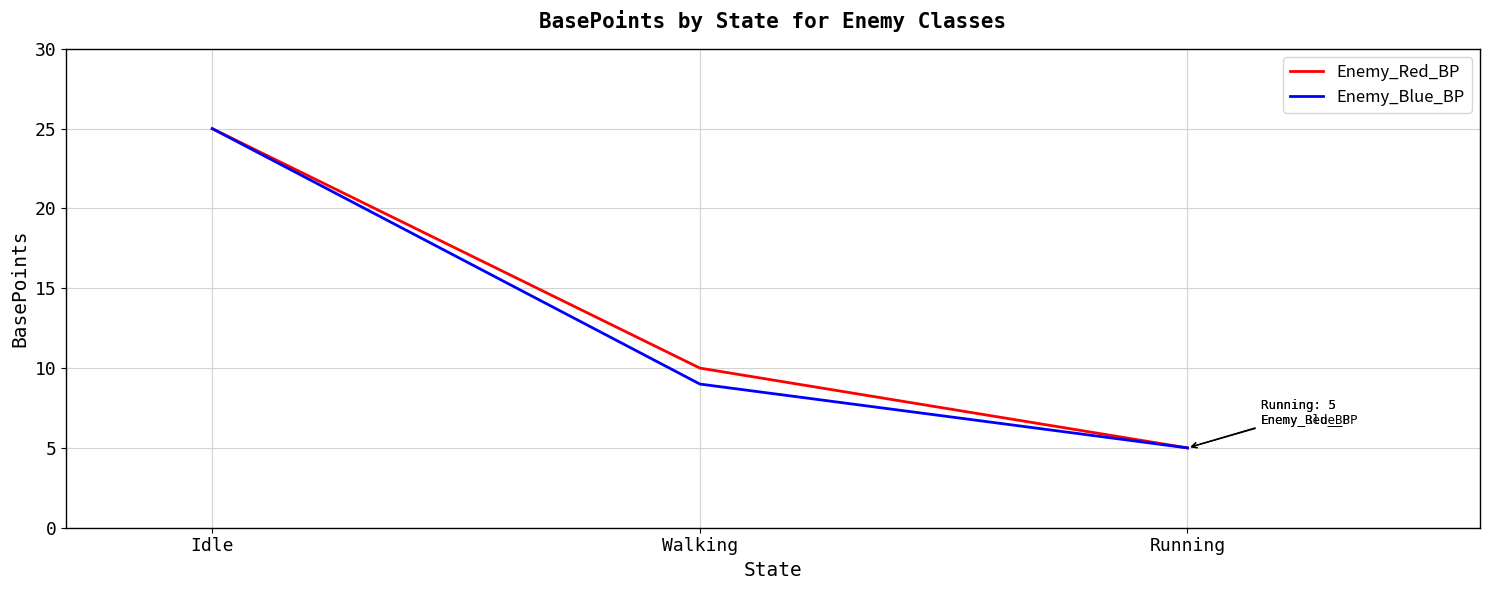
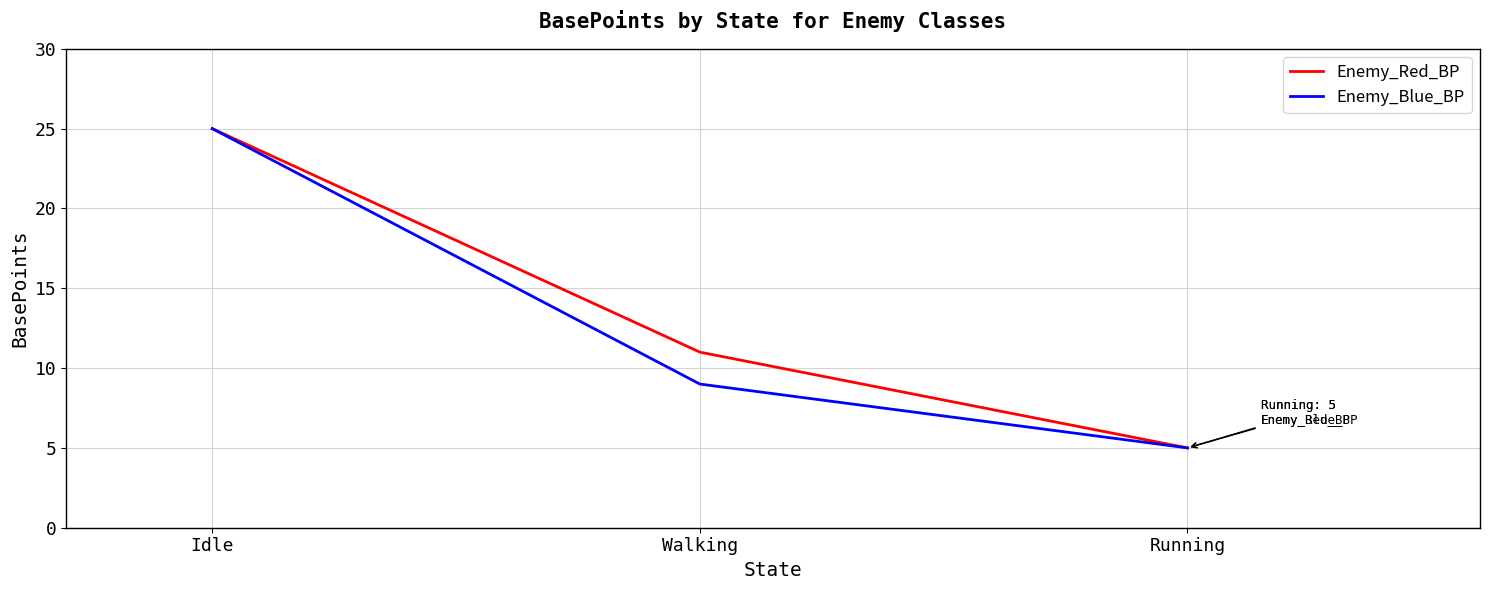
  {
    "Enemy_Red_BP": {
-     "Walking": 10
+     "Walking": 11
    },
    "Enemy_Blue_BP": {
      "Walking": 9
    }
  }
